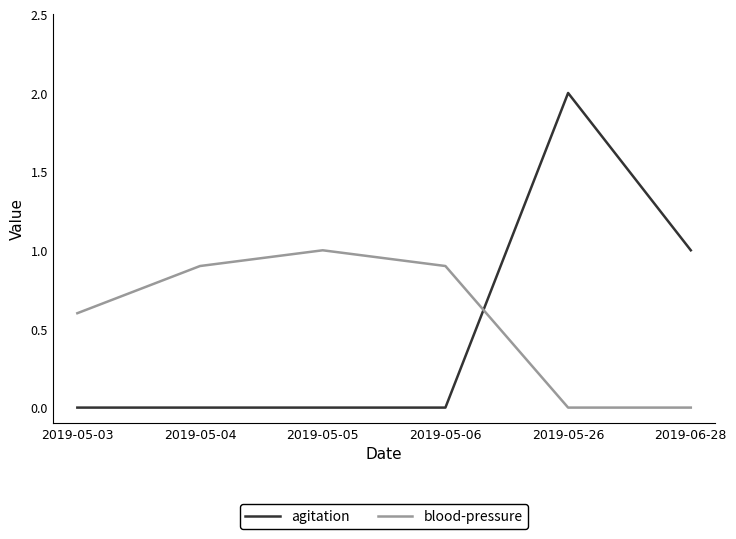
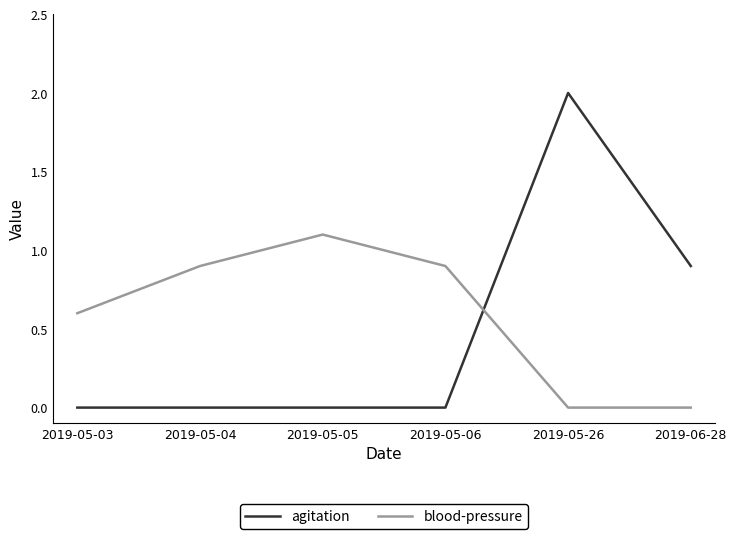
  {
    "agitation": {
      "2019-05-03": 0.0,
      "2019-05-04": 0.0,
      "2019-05-05": 0.0,
      "2019-05-06": 0.0,
      "2019-05-26": 2.0,
-     "2019-06-28": 1.0
+     "2019-06-28": 0.9
    },
    "blood-pressure": {
      "2019-05-03": 0.6,
      "2019-05-04": 0.9,
-     "2019-05-05": 1.0,
+     "2019-05-05": 1.1,
      "2019-05-06": 0.9,
      "2019-05-26": 0.0,
      "2019-06-28": 0.0
    }
  }
